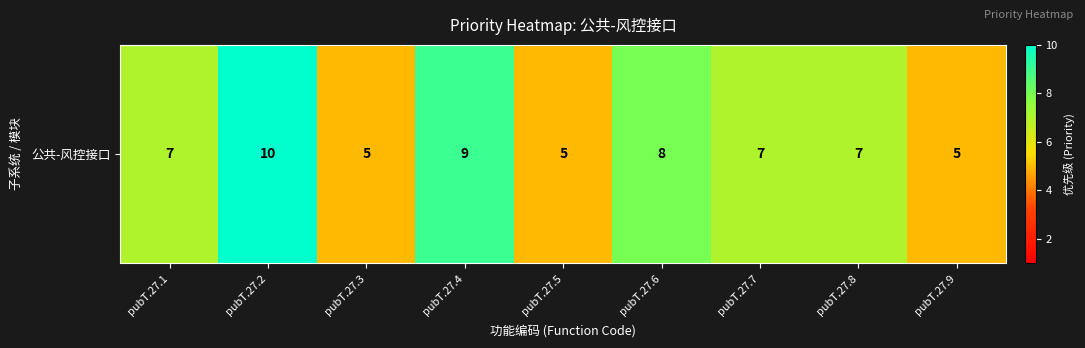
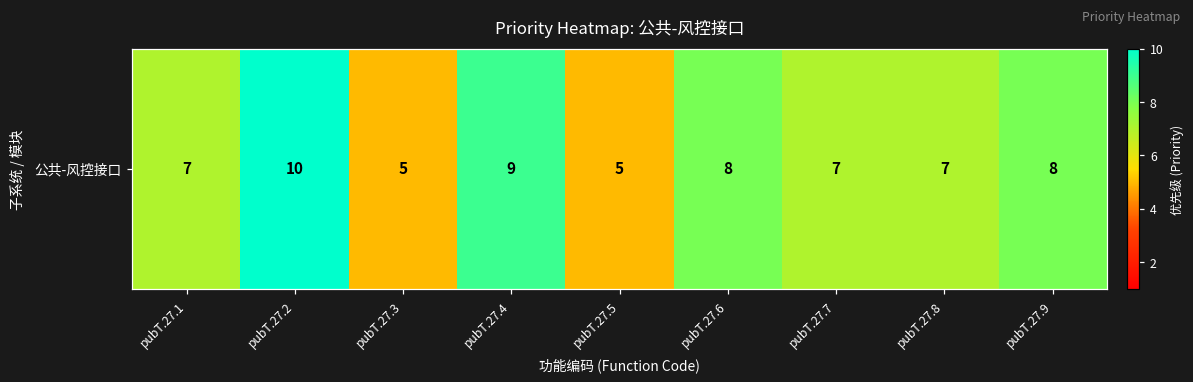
  {
    "公共-风控接口": {
      "pubT.27.1": 7,
      "pubT.27.2": 10,
      "pubT.27.3": 5,
      "pubT.27.4": 9,
      "pubT.27.5": 5,
      "pubT.27.6": 8,
      "pubT.27.7": 7,
      "pubT.27.8": 7,
-     "pubT.27.9": 5
+     "pubT.27.9": 8
    }
  }
